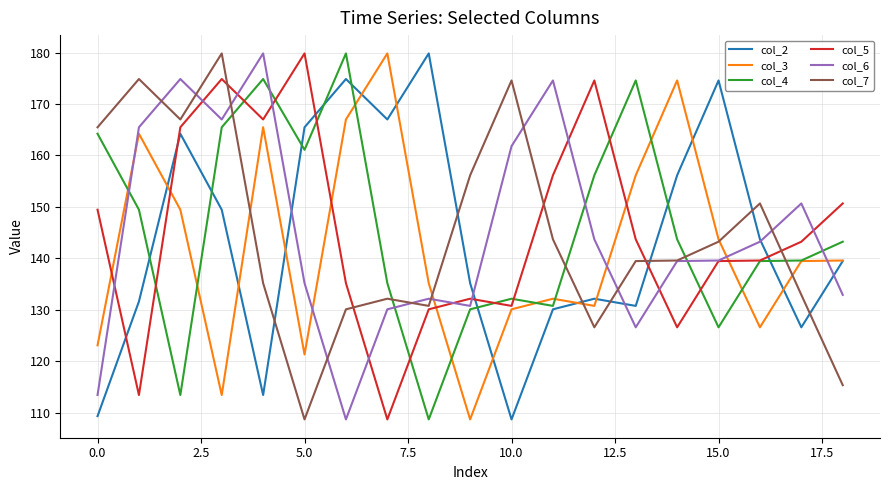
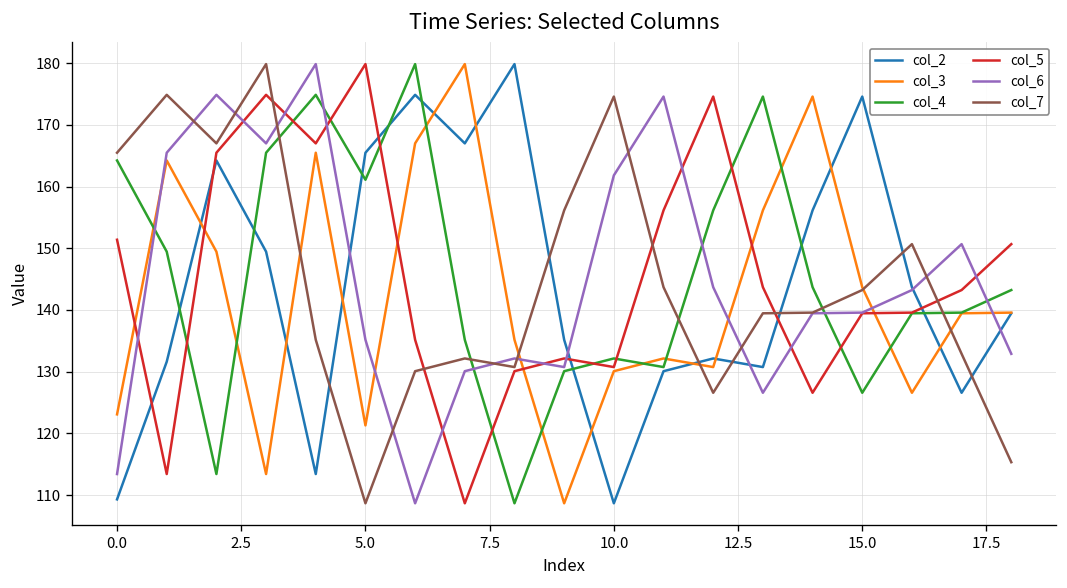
  {
    "col_2": {
      "0.0": 109,
      "5.0": 165,
      "10.0": 109,
      "15.0": 175
    },
    "col_3": {
      "0.0": 123,
      "5.0": 121,
      "10.0": 130
    },
    "col_4": {
      "0.0": 164,
      "5.0": 161,
      "10.0": 132,
      "15.0": 127
    },
    "col_5": {
-     "0.0": 149,
+     "0.0": 151,
      "5.0": 180,
      "10.0": 131
    },
    "col_6": {
      "0.0": 113,
      "5.0": 135,
      "10.0": 162
    },
    "col_7": {
      "0.0": 165,
      "5.0": 109,
      "10.0": 175
    }
  }
